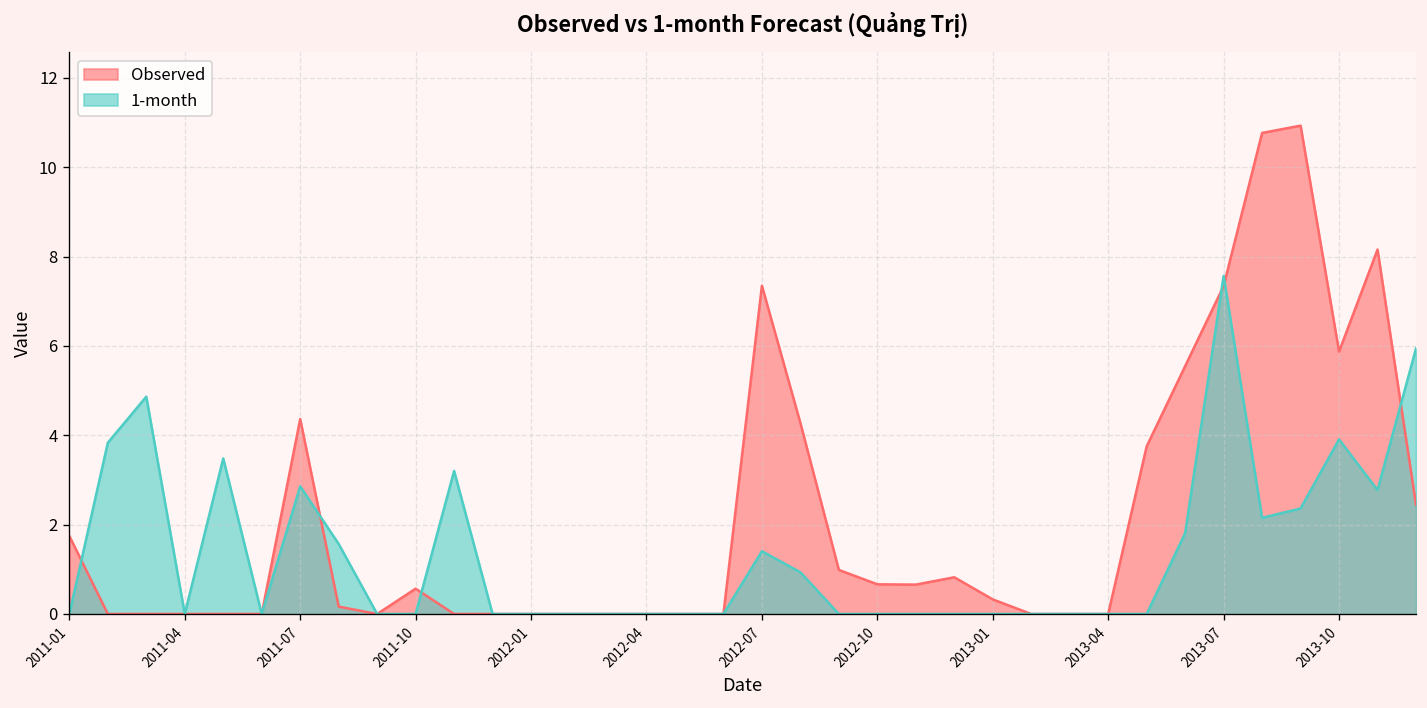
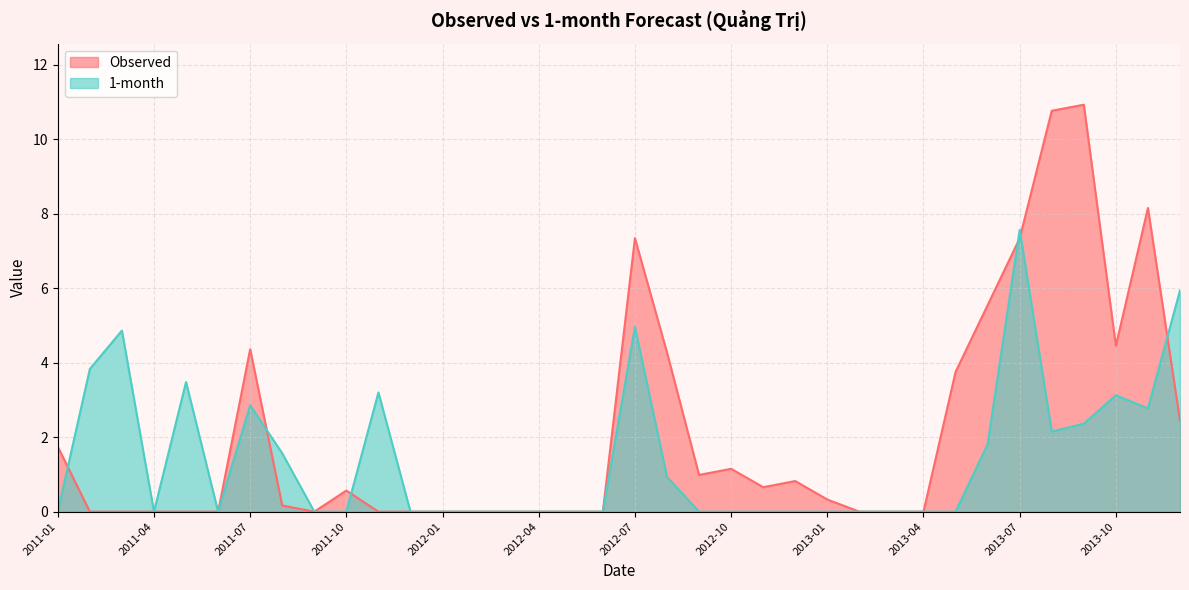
  {
    "Observed": {
      "2011-01": 1.7,
      "2011-07": 4.4,
      "2011-10": 0.6,
      "2012-07": 7.3,
-     "2012-10": 0.7,
+     "2012-10": 1.2,
      "2013-01": 0.3,
      "2013-07": 7.3,
-     "2013-10": 5.9
+     "2013-10": 4.5
    },
    "1-month": {
      "2011-01": 0.0,
      "2011-07": 2.9,
      "2011-10": 0.0,
-     "2012-07": 1.4,
+     "2012-07": 5.0,
      "2012-10": 0.0,
      "2013-01": 0.0,
      "2013-07": 7.6,
-     "2013-10": 3.9
+     "2013-10": 3.1
    }
  }
